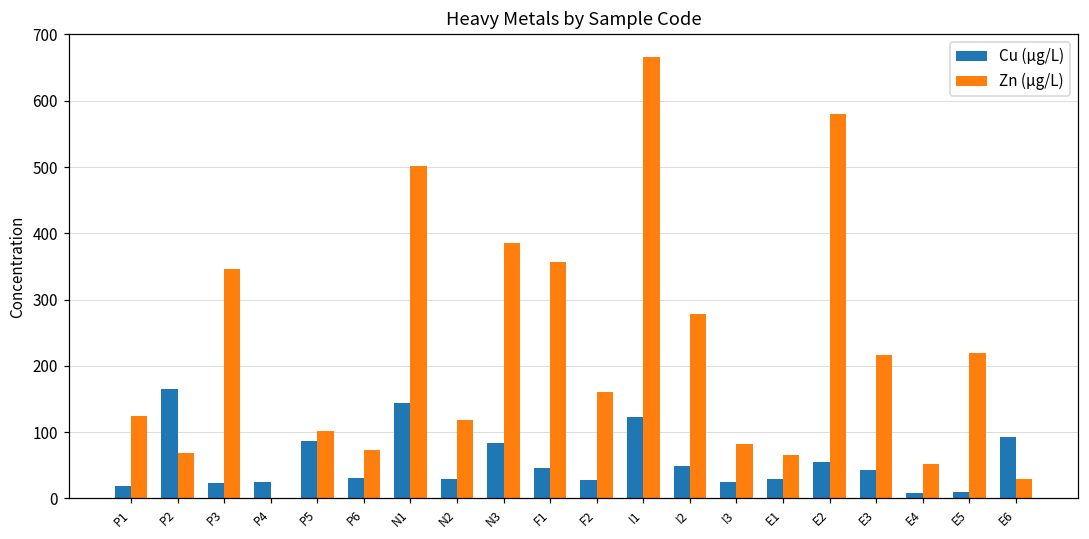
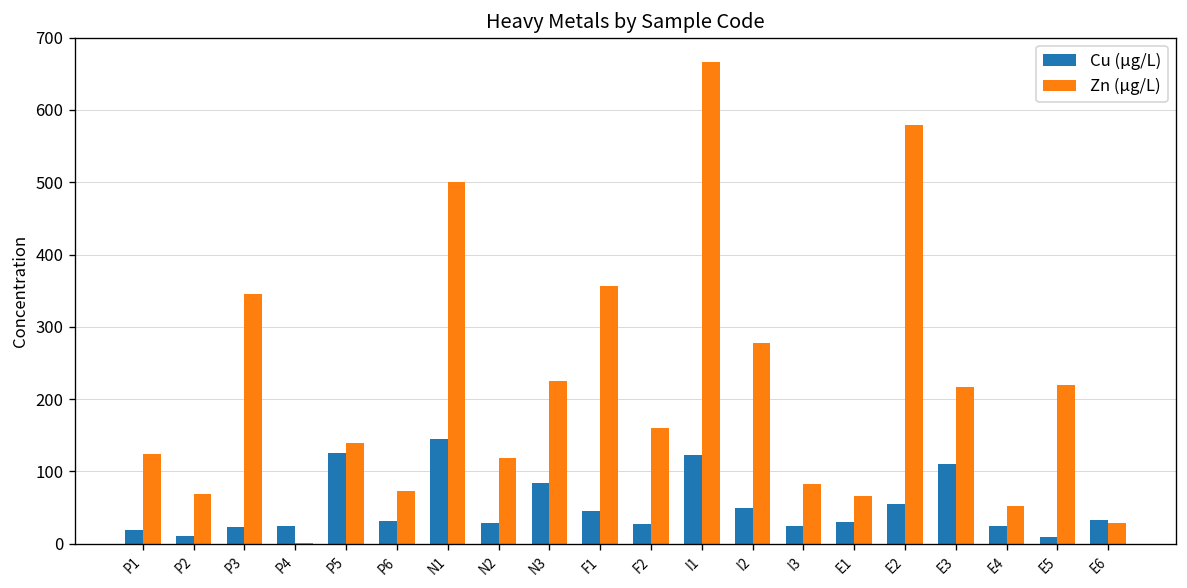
  {
    "Cu (µg/L)": {
      "P1": 20,
-     "P2": 160,
+     "P2": 10,
      "P3": 20,
      "P4": 20,
-     "P5": 90,
+     "P5": 130,
      "P6": 30,
      "N1": 140,
      "N2": 30,
      "N3": 80,
      "F1": 50,
      "F2": 30,
      "I1": 120,
      "I2": 50,
      "I3": 20,
      "E1": 30,
      "E2": 50,
-     "E3": 40,
-     "E4": 10,
+     "E3": 110,
+     "E4": 20,
      "E5": 10,
-     "E6": 90
+     "E6": 30
    },
    "Zn (µg/L)": {
      "P1": 120,
      "P2": 70,
      "P3": 350,
-     "P5": 100,
+     "P5": 140,
      "P6": 70,
      "N1": 500,
      "N2": 120,
-     "N3": 390,
+     "N3": 220,
      "F1": 360,
      "F2": 160,
      "I1": 670,
      "I2": 280,
      "I3": 80,
      "E1": 70,
      "E2": 580,
      "E3": 220,
      "E4": 50,
      "E5": 220,
      "E6": 30
    }
  }
